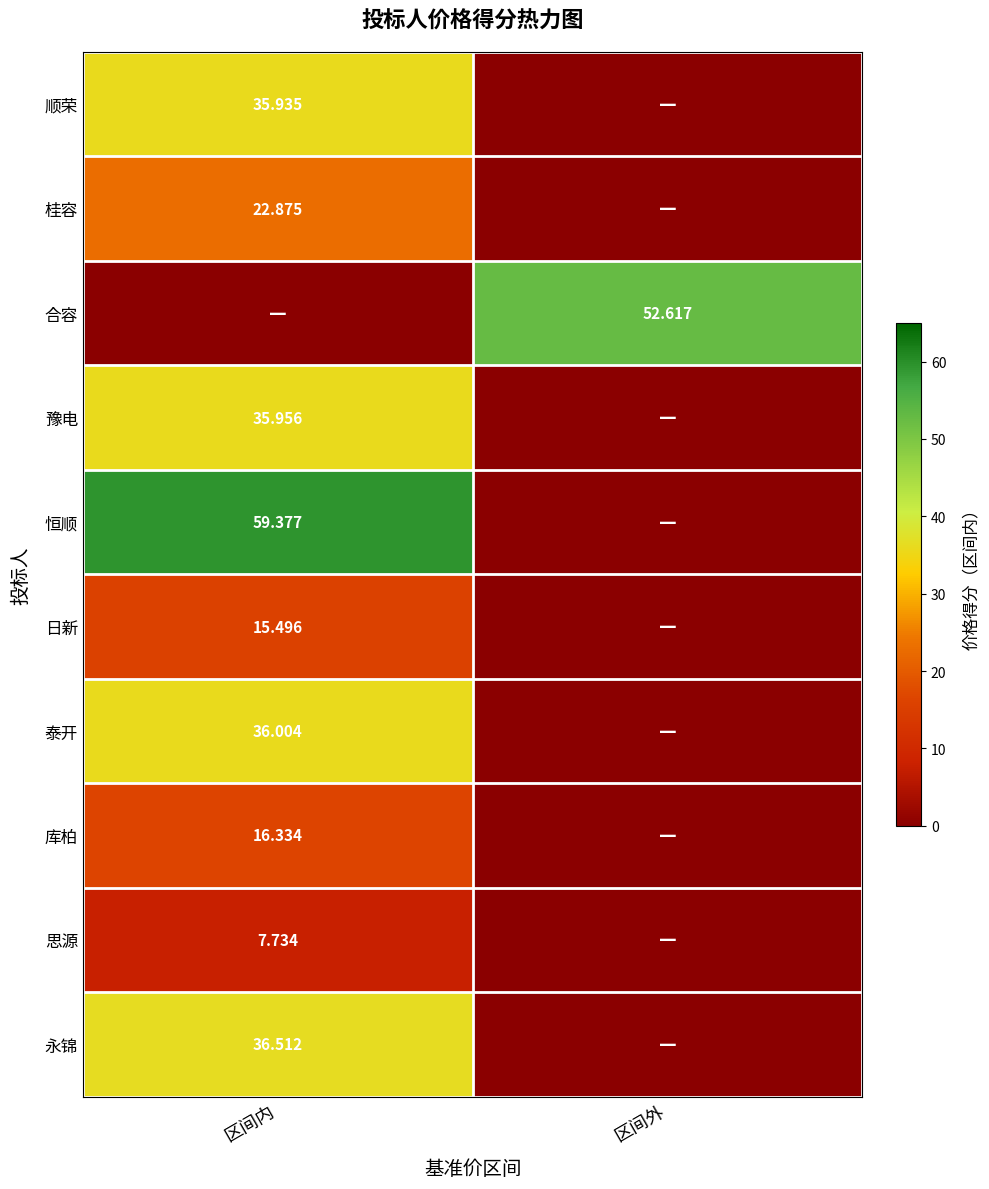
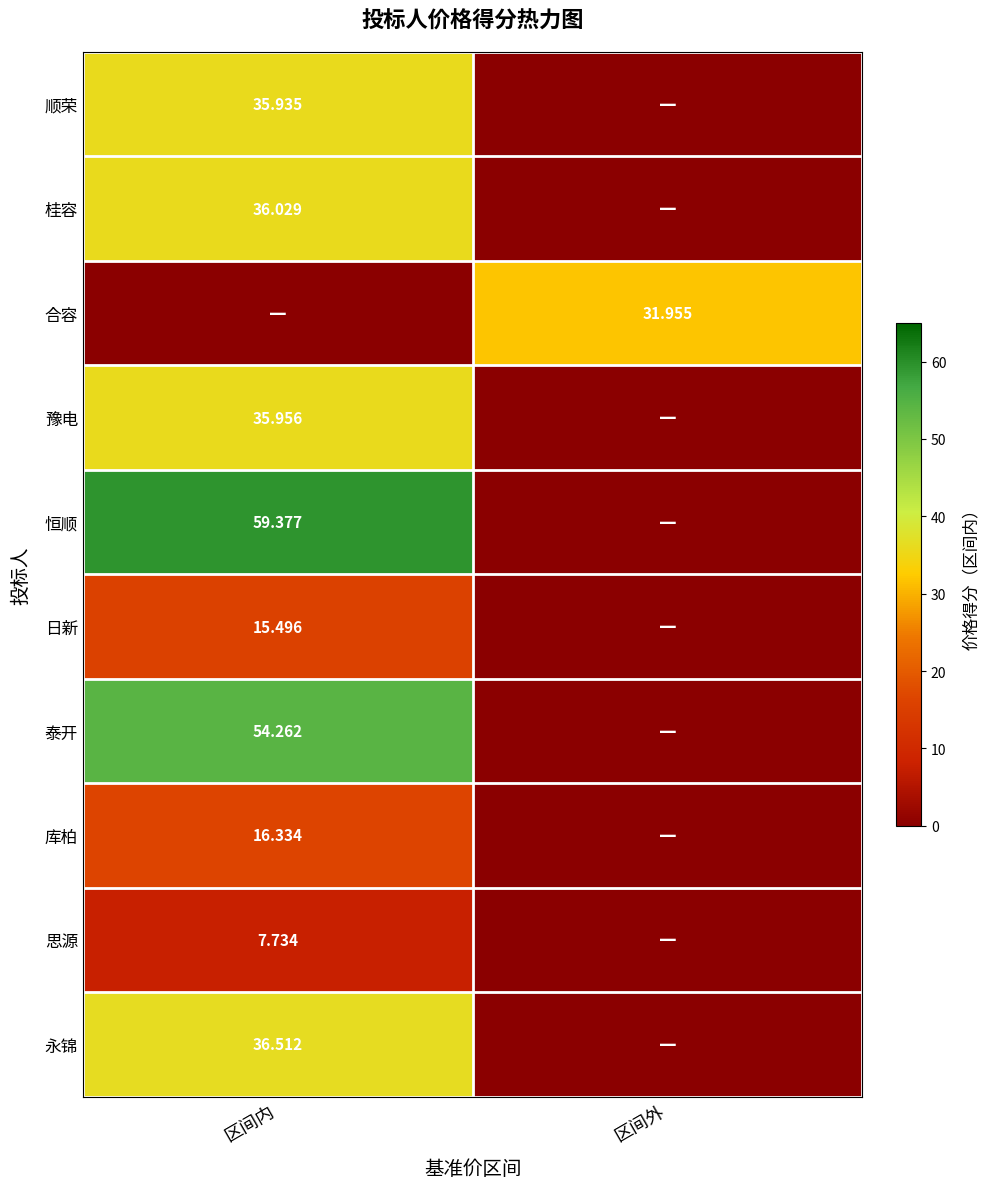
  {
    "顺荣": {
      "区间内": 35.935
    },
    "桂容": {
-     "区间内": 22.875
+     "区间内": 36.029
    },
    "合容": {
-     "区间外": 52.617
+     "区间外": 31.955
    },
    "豫电": {
      "区间内": 35.956
    },
    "恒顺": {
      "区间内": 59.377
    },
    "日新": {
      "区间内": 15.496
    },
    "泰开": {
-     "区间内": 36.004
+     "区间内": 54.262
    },
    "库柏": {
      "区间内": 16.334
    },
    "思源": {
      "区间内": 7.734
    },
    "永锦": {
      "区间内": 36.512
    }
  }
